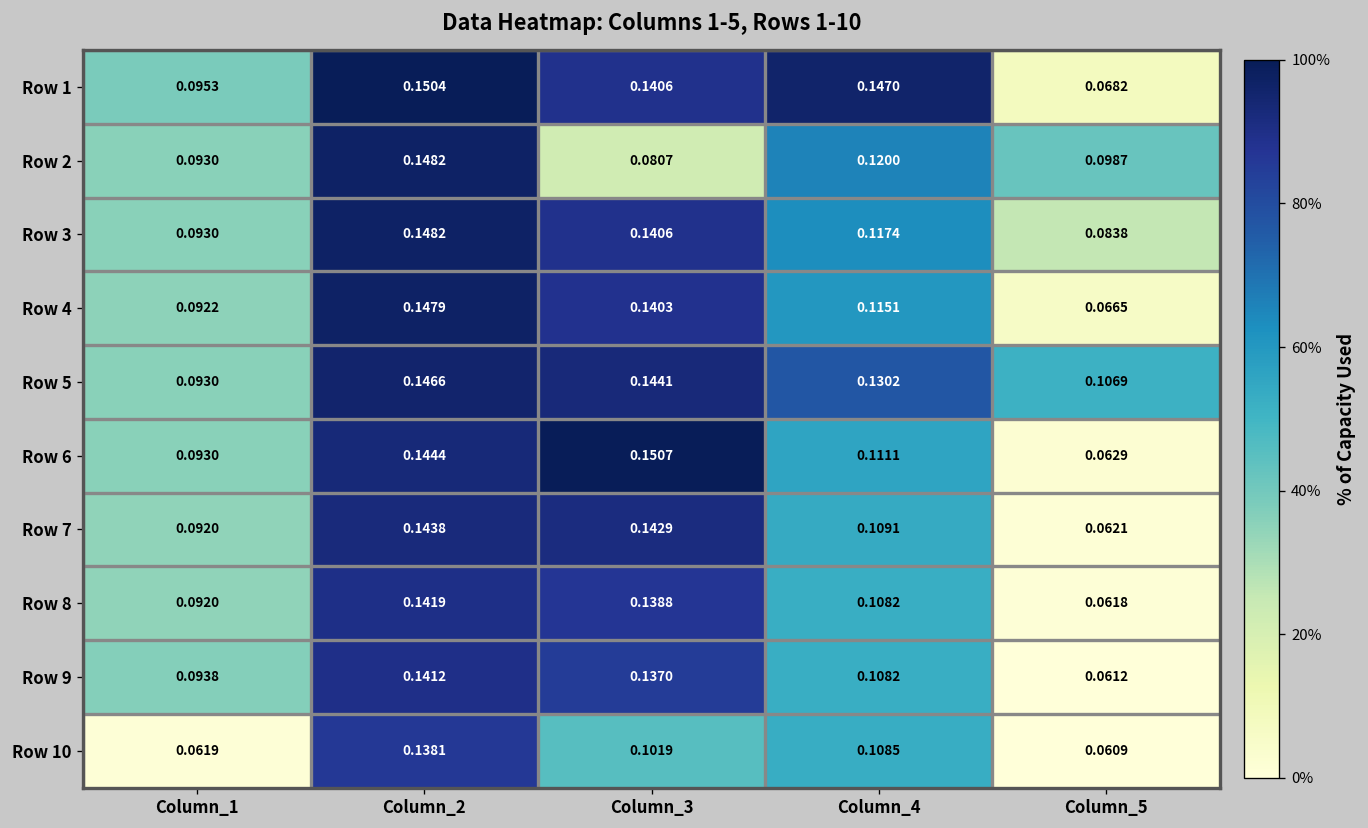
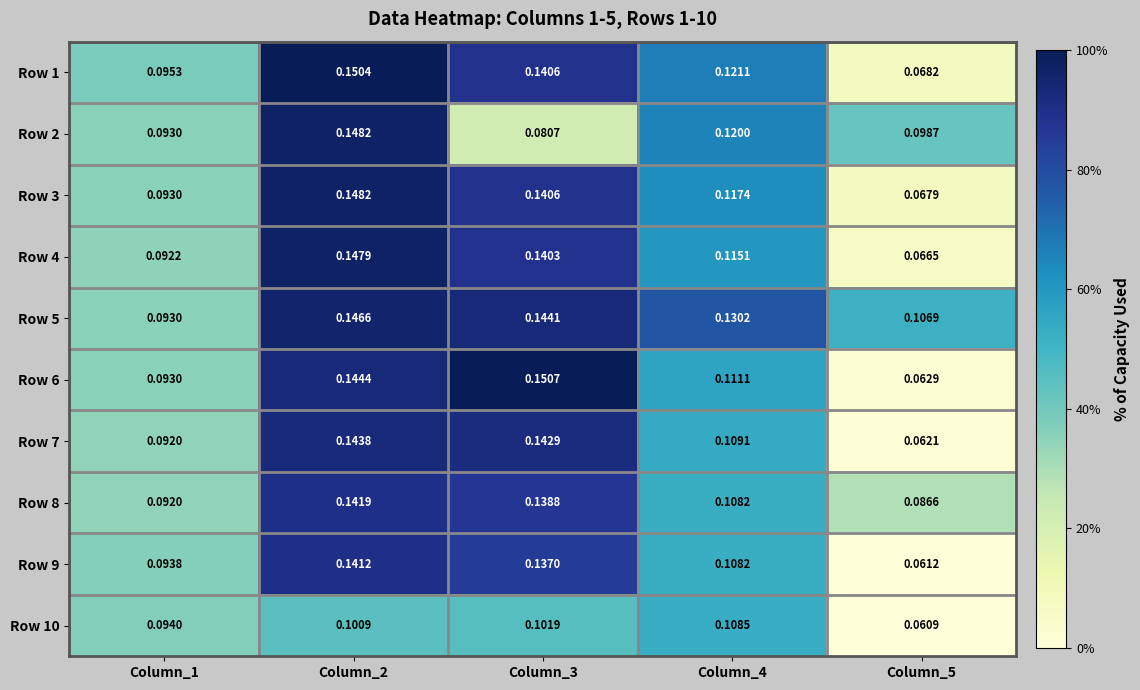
  {
    "Row 1": {
      "Column_1": 0.0953,
      "Column_2": 0.1504,
      "Column_3": 0.1406,
-     "Column_4": 0.1470,
+     "Column_4": 0.1211,
      "Column_5": 0.0682
    },
    "Row 2": {
      "Column_1": 0.0930,
      "Column_2": 0.1482,
      "Column_3": 0.0807,
      "Column_4": 0.1200,
      "Column_5": 0.0987
    },
    "Row 3": {
      "Column_1": 0.0930,
      "Column_2": 0.1482,
      "Column_3": 0.1406,
      "Column_4": 0.1174,
-     "Column_5": 0.0838
+     "Column_5": 0.0679
    },
    "Row 4": {
      "Column_1": 0.0922,
      "Column_2": 0.1479,
      "Column_3": 0.1403,
      "Column_4": 0.1151,
      "Column_5": 0.0665
    },
    "Row 5": {
      "Column_1": 0.0930,
      "Column_2": 0.1466,
      "Column_3": 0.1441,
      "Column_4": 0.1302,
      "Column_5": 0.1069
    },
    "Row 6": {
      "Column_1": 0.0930,
      "Column_2": 0.1444,
      "Column_3": 0.1507,
      "Column_4": 0.1111,
      "Column_5": 0.0629
    },
    "Row 7": {
      "Column_1": 0.0920,
      "Column_2": 0.1438,
      "Column_3": 0.1429,
      "Column_4": 0.1091,
      "Column_5": 0.0621
    },
    "Row 8": {
      "Column_1": 0.0920,
      "Column_2": 0.1419,
      "Column_3": 0.1388,
      "Column_4": 0.1082,
-     "Column_5": 0.0618
+     "Column_5": 0.0866
    },
    "Row 9": {
      "Column_1": 0.0938,
      "Column_2": 0.1412,
      "Column_3": 0.1370,
      "Column_4": 0.1082,
      "Column_5": 0.0612
    },
    "Row 10": {
-     "Column_1": 0.0619,
-     "Column_2": 0.1381,
+     "Column_1": 0.0940,
+     "Column_2": 0.1009,
      "Column_3": 0.1019,
      "Column_4": 0.1085,
      "Column_5": 0.0609
    }
  }
